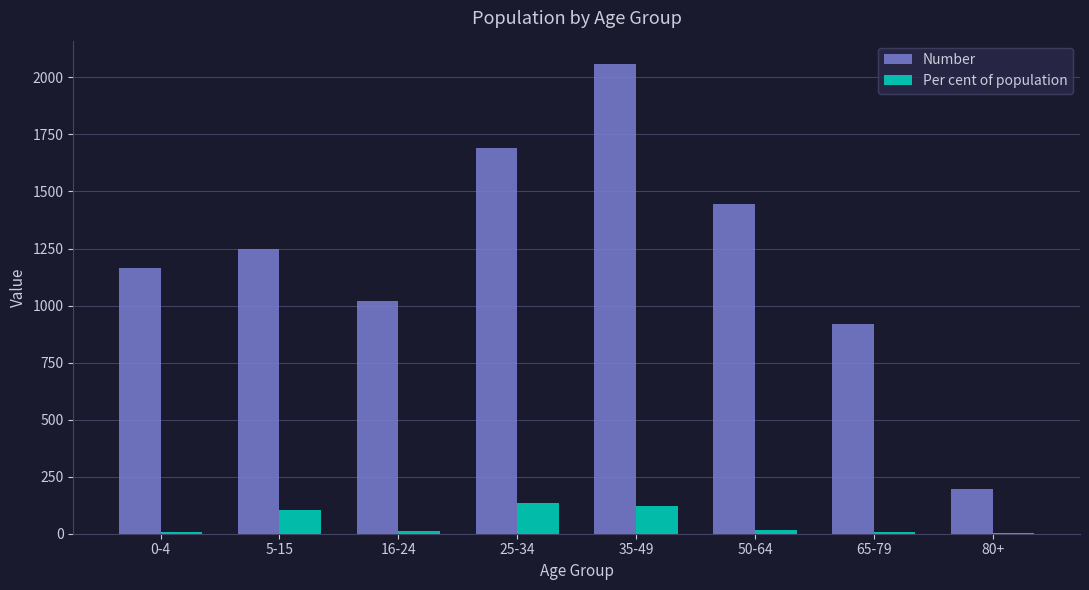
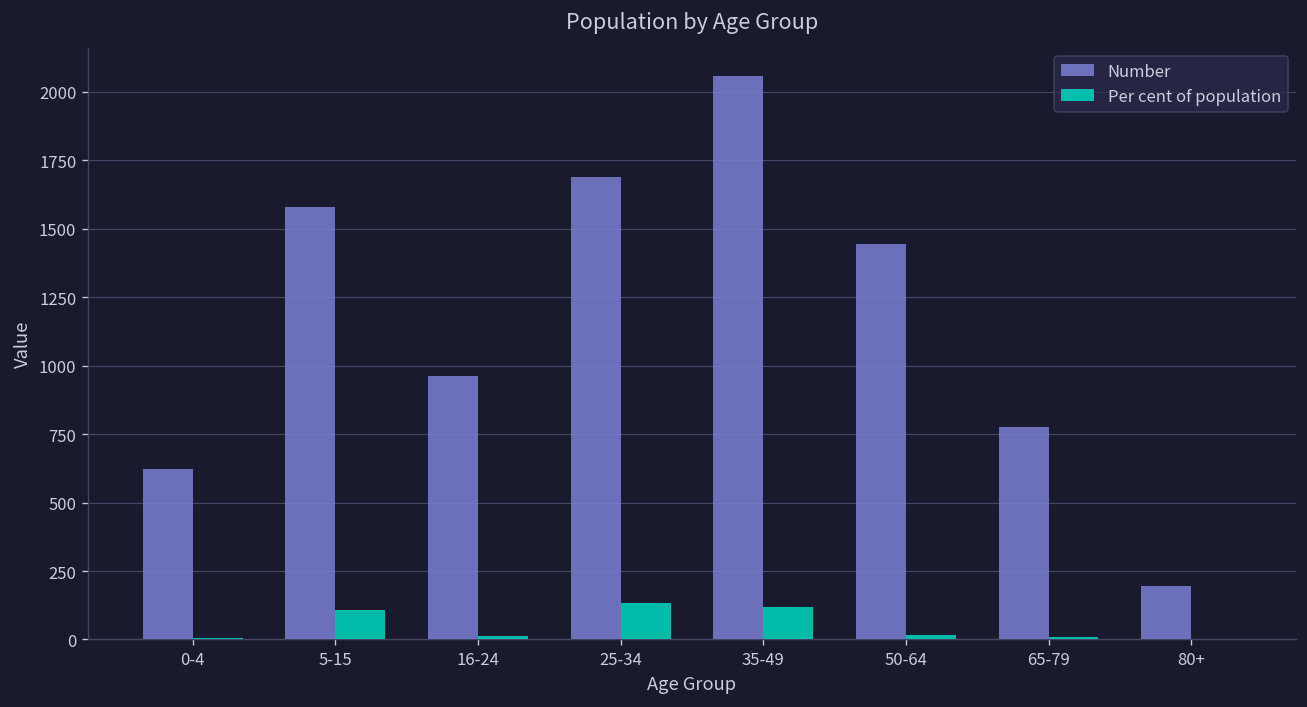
  {
    "Number": {
-     "0-4": 1170,
-     "5-15": 1250,
-     "16-24": 1020,
+     "0-4": 620,
+     "5-15": 1580,
+     "16-24": 960,
      "25-34": 1690,
      "35-49": 2060,
      "50-64": 1450,
-     "65-79": 920,
+     "65-79": 780,
      "80+": 190
    },
    "Per cent of population": {
      "5-15": 110,
      "16-24": 10,
      "25-34": 130,
      "35-49": 120,
      "50-64": 20
    }
  }
